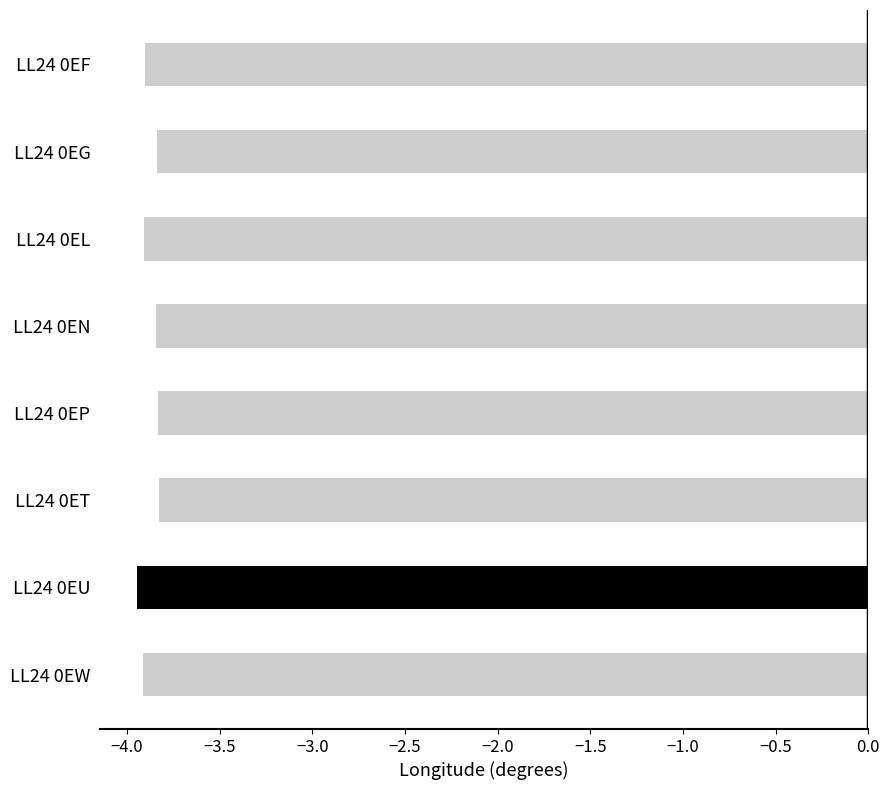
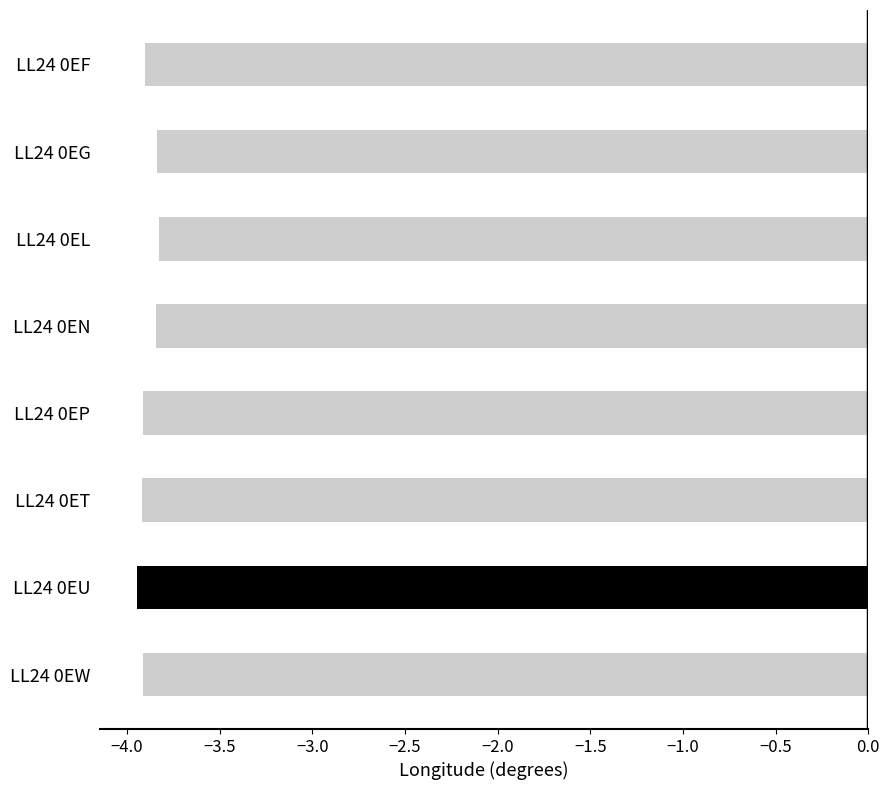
  {
    "LL24 0EF": -3.90,
    "LL24 0EG": -3.84,
-   "LL24 0EL": -3.91,
+   "LL24 0EL": -3.83,
    "LL24 0EN": -3.84,
-   "LL24 0EP": -3.83,
-   "LL24 0ET": -3.83,
+   "LL24 0EP": -3.91,
+   "LL24 0ET": -3.92,
    "LL24 0EU": -3.95,
    "LL24 0EW": -3.91
  }
